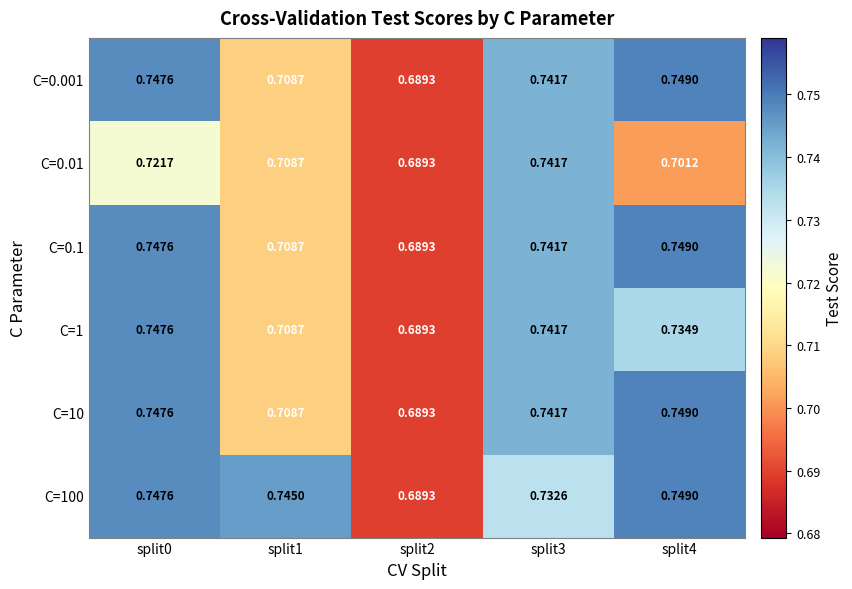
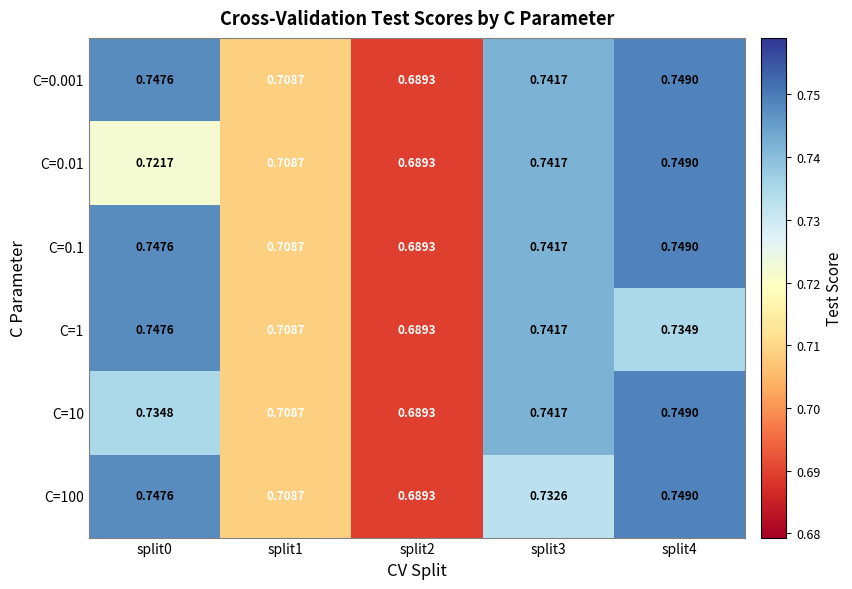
  {
    "C=0.001": {
      "split0": 0.7476,
      "split1": 0.7087,
      "split2": 0.6893,
      "split3": 0.7417,
      "split4": 0.7490
    },
    "C=0.01": {
      "split0": 0.7217,
      "split1": 0.7087,
      "split2": 0.6893,
      "split3": 0.7417,
-     "split4": 0.7012
+     "split4": 0.7490
    },
    "C=0.1": {
      "split0": 0.7476,
      "split1": 0.7087,
      "split2": 0.6893,
      "split3": 0.7417,
      "split4": 0.7490
    },
    "C=1": {
      "split0": 0.7476,
      "split1": 0.7087,
      "split2": 0.6893,
      "split3": 0.7417,
      "split4": 0.7349
    },
    "C=10": {
-     "split0": 0.7476,
+     "split0": 0.7348,
      "split1": 0.7087,
      "split2": 0.6893,
      "split3": 0.7417,
      "split4": 0.7490
    },
    "C=100": {
      "split0": 0.7476,
-     "split1": 0.7450,
+     "split1": 0.7087,
      "split2": 0.6893,
      "split3": 0.7326,
      "split4": 0.7490
    }
  }
